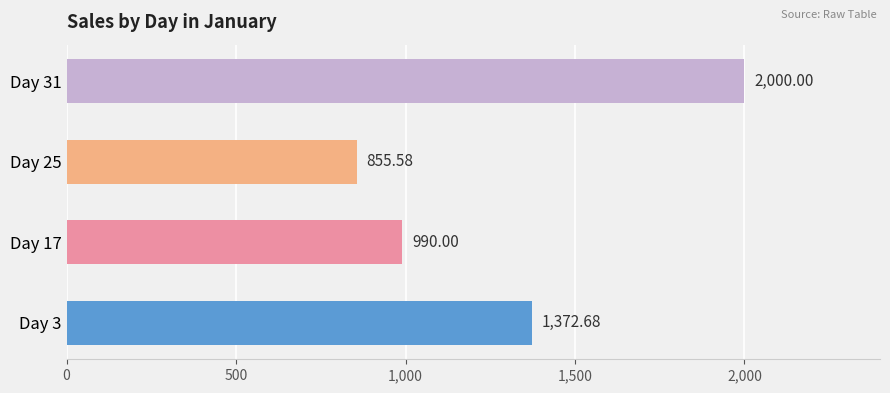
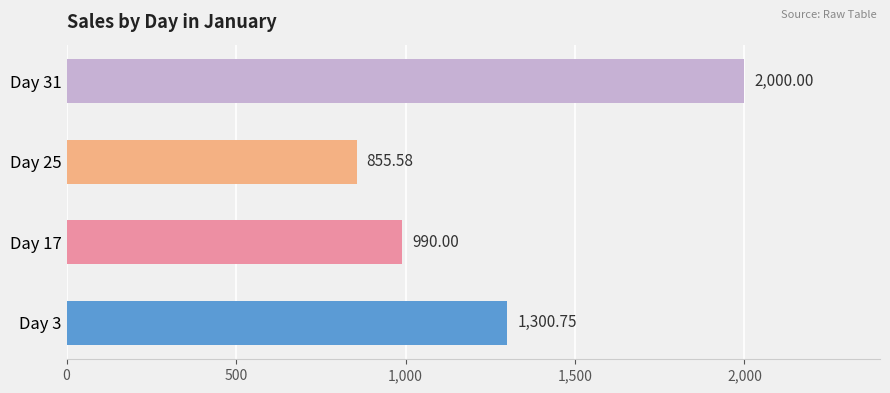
  {
    "Day 31": "2,000.00",
    "Day 25": "855.58",
    "Day 17": "990.00",
-   "Day 3": "1,372.68"
+   "Day 3": "1,300.75"
  }
